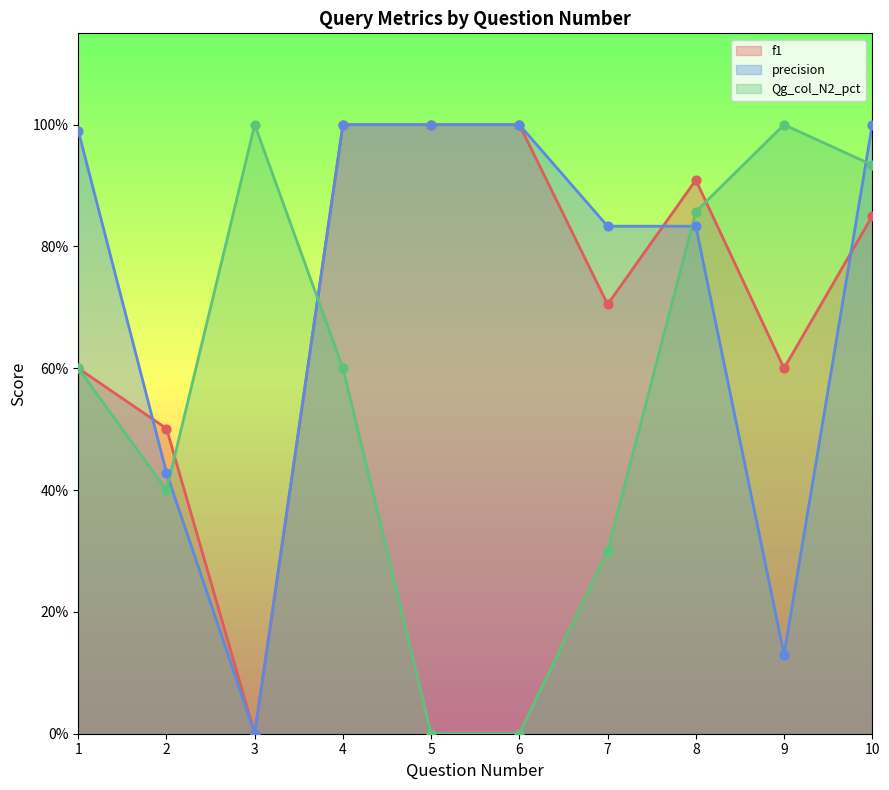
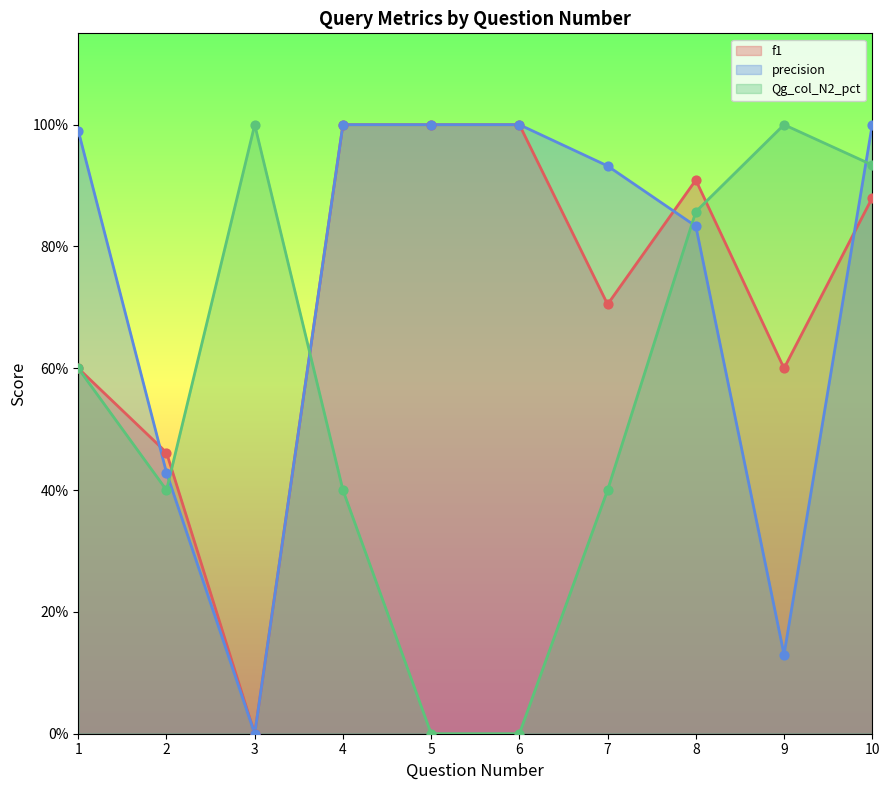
  {
    "f1": {
-     "2": "50%",
+     "2": "46%",
      "7": "71%",
      "8": "91%",
      "9": "60%",
-     "10": "85%"
+     "10": "88%"
    },
    "precision": {
      "1": "99%",
      "2": "43%",
-     "7": "83%",
+     "7": "93%",
      "8": "83%",
      "9": "13%",
      "10": "100%"
    },
    "Qg_col_N2_pct": {
      "2": "40%",
      "3": "100%",
-     "4": "60%",
+     "4": "40%",
      "5": "0%",
      "6": "0%",
-     "7": "30%",
+     "7": "40%",
      "8": "86%",
      "9": "100%",
      "10": "93%"
    }
  }
